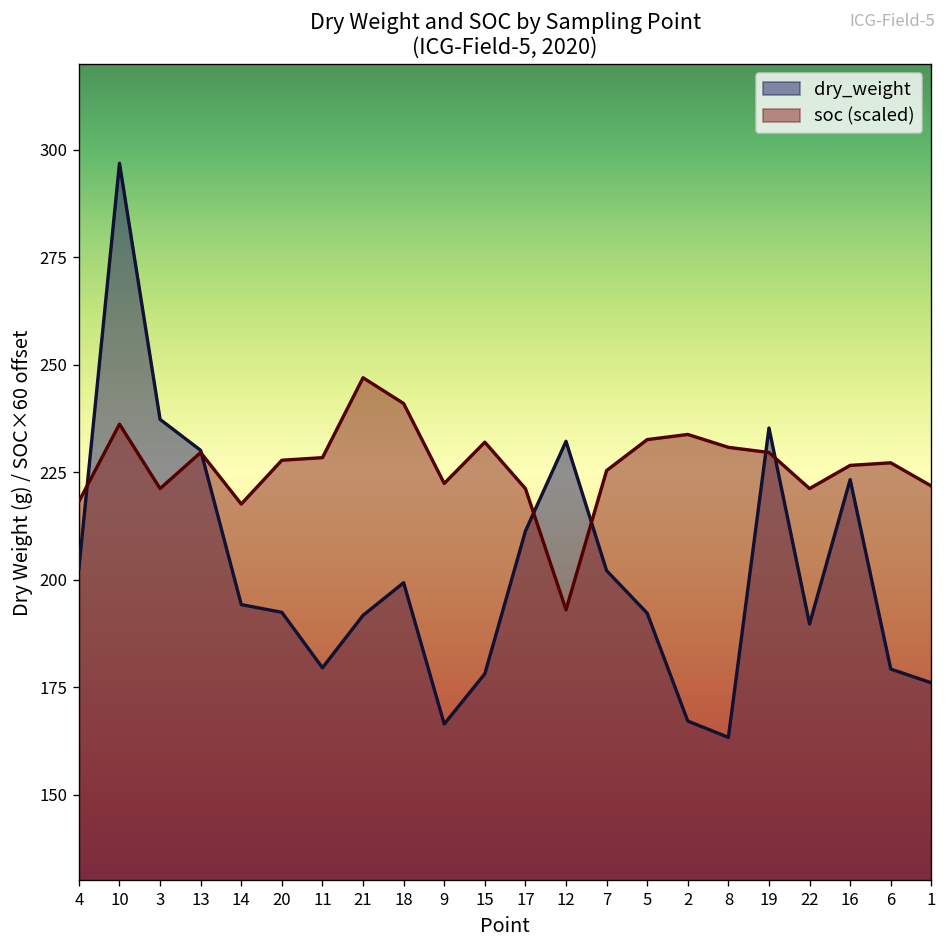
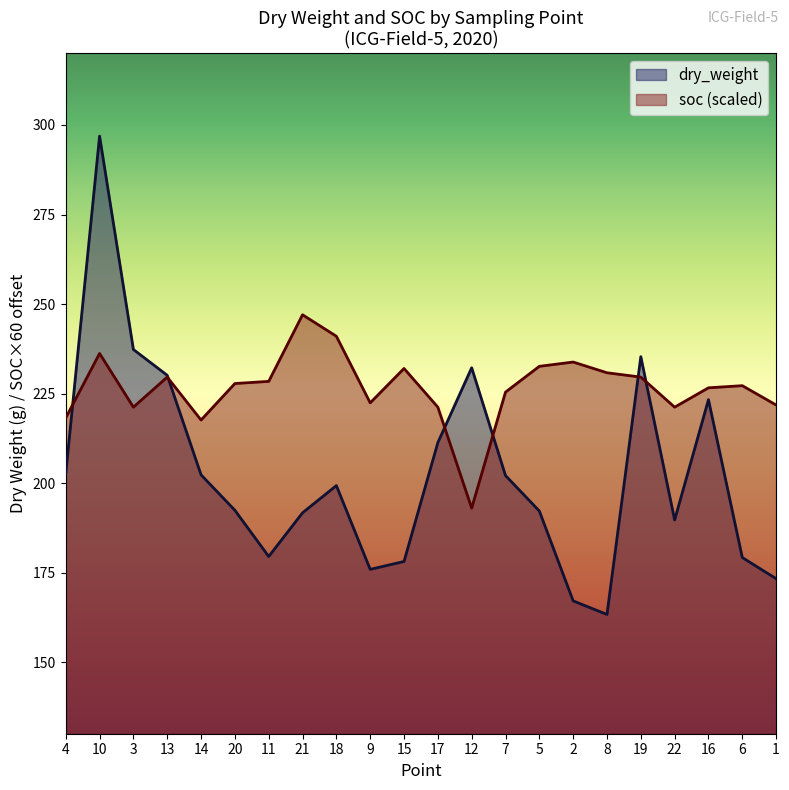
  {
    "dry_weight": {
      "4": 203,
      "10": 297,
      "3": 237,
-     "14": 194,
+     "14": 202,
      "20": 192,
      "11": 180,
      "21": 192,
      "18": 199,
-     "9": 166,
+     "9": 176,
      "15": 178,
      "17": 211,
      "12": 232,
      "7": 202,
      "5": 192,
      "2": 167,
      "8": 163,
      "19": 235,
      "22": 190,
      "16": 223,
      "6": 179,
-     "1": 176
+     "1": 173
    },
    "soc (scaled)": {
      "4": 218,
      "10": 236,
      "3": 221,
      "14": 218,
      "20": 228,
      "11": 228,
      "21": 247,
      "18": 241,
      "9": 222,
      "15": 232,
      "17": 221,
      "12": 193,
      "7": 225,
      "5": 233,
      "2": 234,
      "8": 231,
      "19": 230,
      "22": 221,
      "16": 227,
      "6": 227,
      "1": 222
    }
  }
